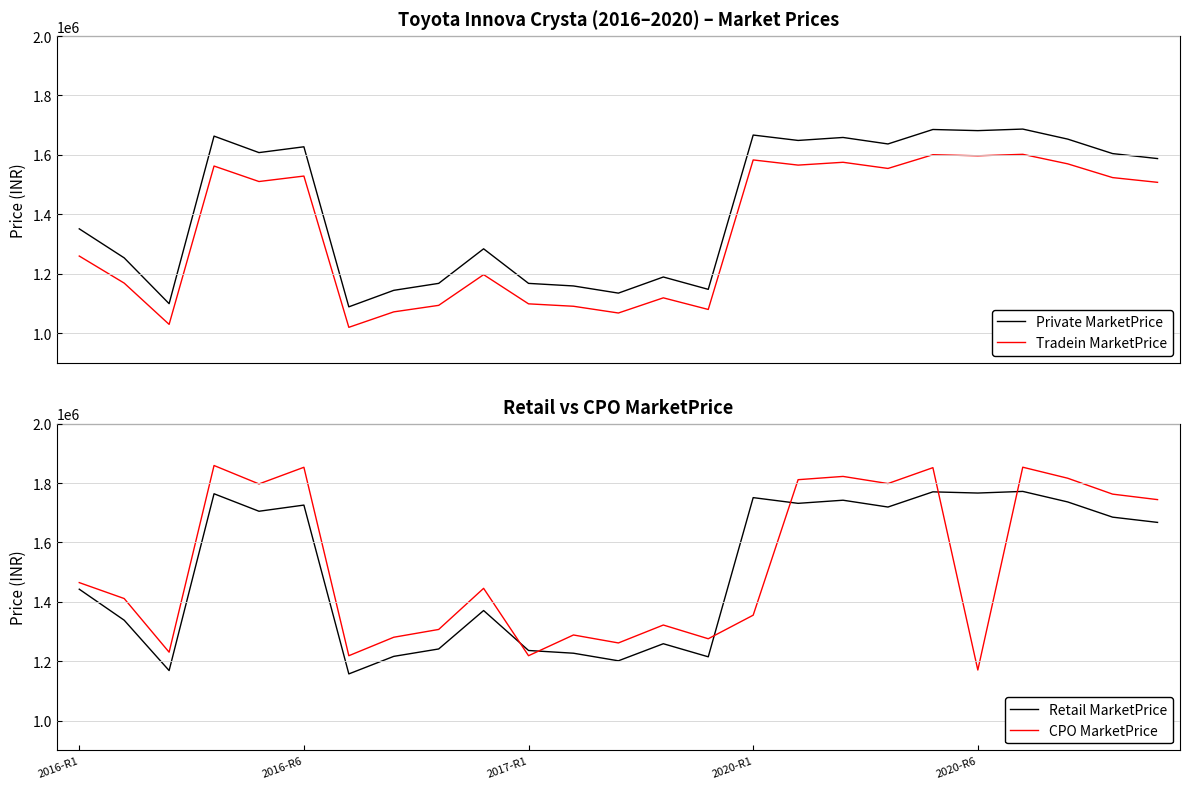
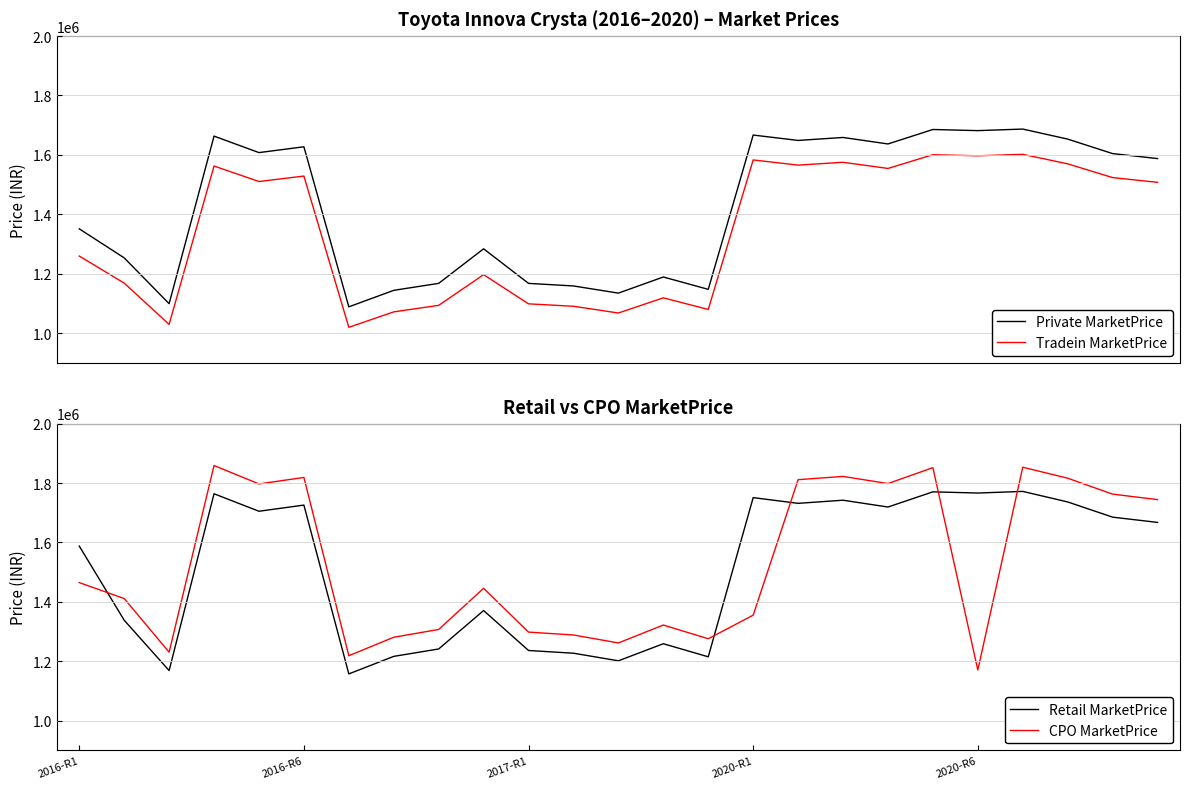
  {
    "Retail vs CPO MarketPrice": {
      "Retail MarketPrice": {
-       "2016-R1": 1440000,
+       "2016-R1": 1590000,
        "2016-R6": 1730000,
        "2017-R1": 1240000,
        "2020-R1": 1750000,
        "2020-R6": 1770000
      },
      "CPO MarketPrice": {
        "2016-R1": 1460000,
-       "2016-R6": 1850000,
-       "2017-R1": 1220000,
+       "2016-R6": 1820000,
+       "2017-R1": 1300000,
        "2020-R1": 1360000,
        "2020-R6": 1170000
      }
    }
  }
